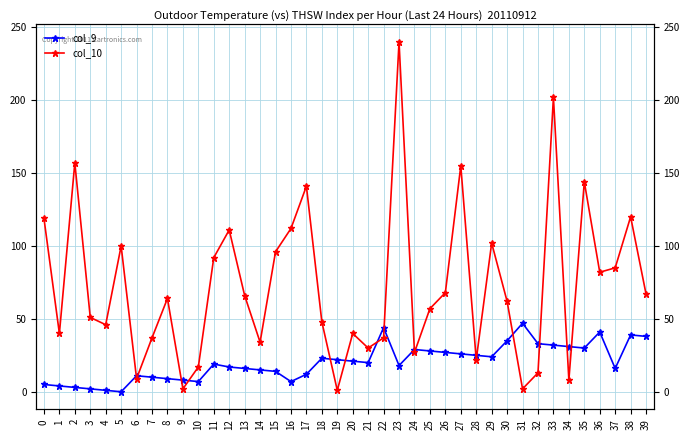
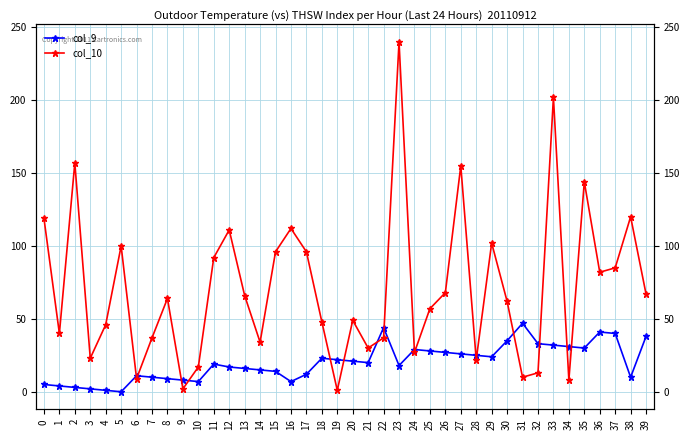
  {
    "col_9": {
      "0": 5,
      "1": 4,
      "2": 3,
      "3": 2,
      "4": 1,
      "5": 0,
      "6": 11,
      "7": 10,
      "8": 9,
      "9": 8,
      "10": 7,
      "11": 19,
      "12": 17,
      "13": 16,
      "14": 15,
      "15": 14,
      "16": 7,
      "17": 12,
      "18": 23,
      "19": 22,
      "20": 21,
      "21": 20,
      "22": 44,
      "23": 18,
      "24": 29,
      "25": 28,
      "26": 27,
      "27": 26,
      "28": 25,
      "29": 24,
      "30": 35,
      "31": 47,
      "32": 33,
      "33": 32,
      "34": 31,
      "35": 30,
      "36": 41,
-     "37": 16,
-     "38": 39,
+     "37": 40,
+     "38": 10,
      "39": 38
    },
    "col_10": {
      "0": 119,
      "1": 40,
      "2": 157,
-     "3": 51,
+     "3": 23,
      "4": 46,
      "5": 100,
      "6": 9,
      "7": 37,
      "8": 64,
      "9": 2,
      "10": 17,
      "11": 92,
      "12": 111,
      "13": 66,
      "14": 34,
      "15": 96,
      "16": 112,
-     "17": 141,
+     "17": 96,
      "18": 48,
      "19": 1,
-     "20": 40,
+     "20": 49,
      "21": 30,
      "22": 37,
      "23": 240,
      "24": 27,
      "25": 57,
      "26": 68,
      "27": 155,
      "28": 22,
      "29": 102,
      "30": 62,
-     "31": 2,
+     "31": 10,
      "32": 13,
      "33": 202,
      "34": 8,
      "35": 144,
      "36": 82,
      "37": 85,
      "38": 120,
      "39": 67
    }
  }
